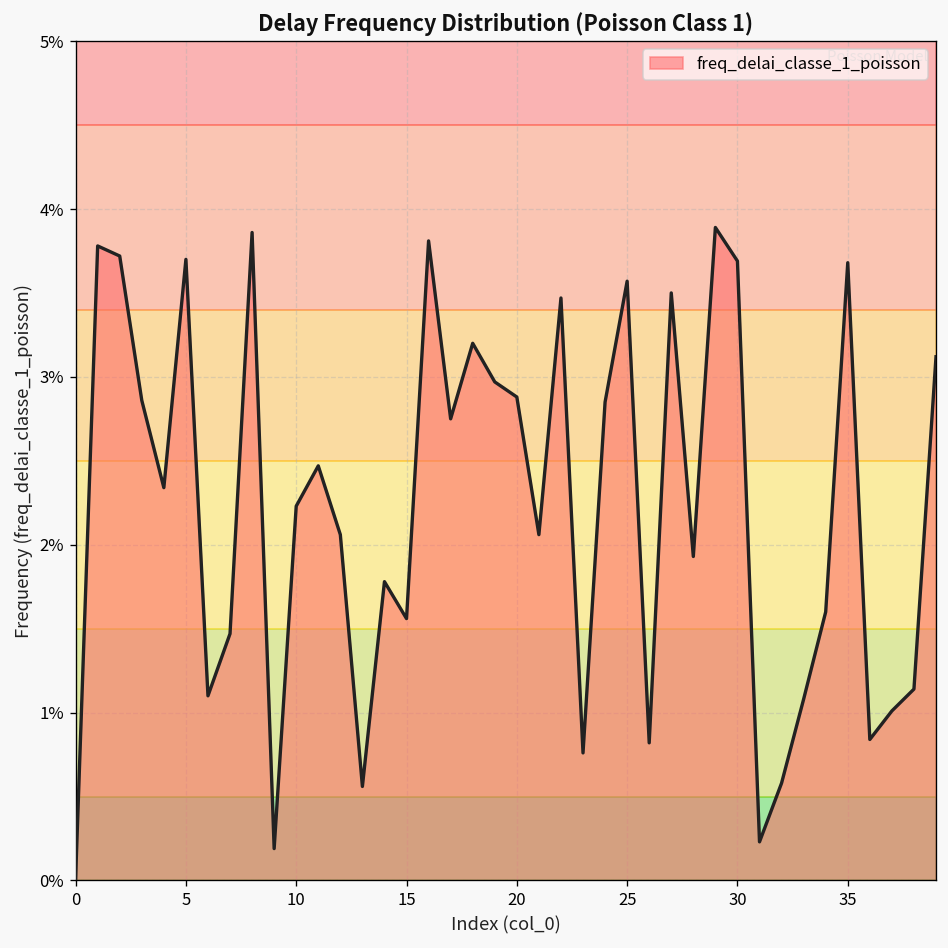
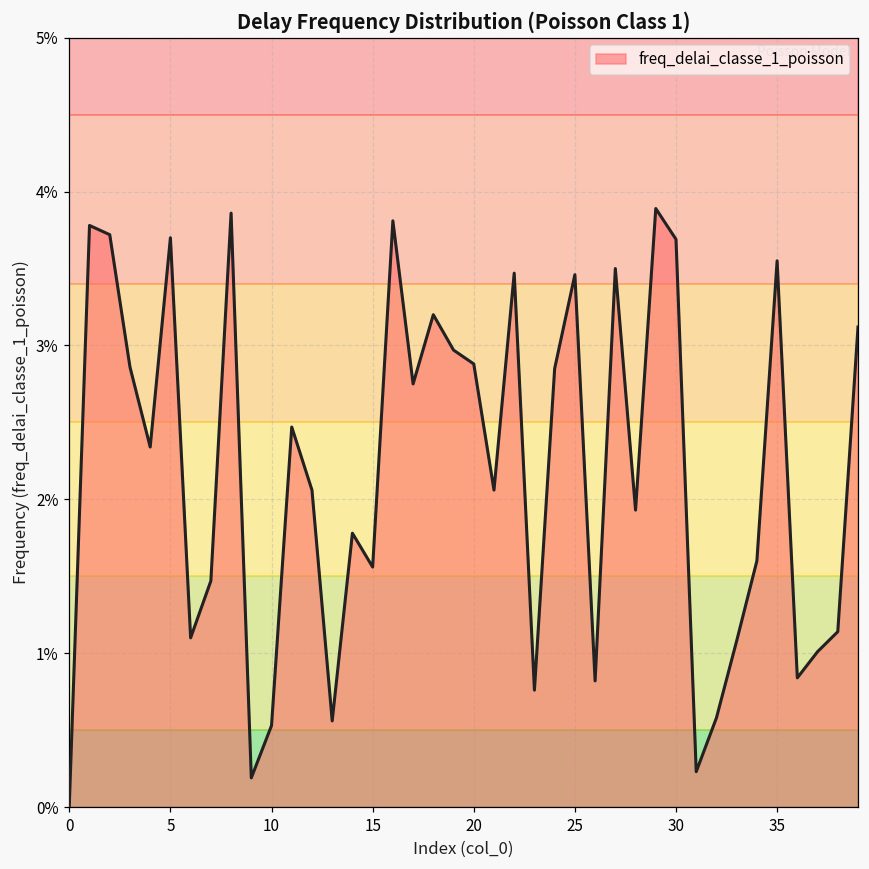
  {
    "0": "0.01%",
    "5": "3.70%",
-   "10": "2.23%",
+   "10": "0.53%",
    "15": "1.56%",
    "20": "2.88%",
-   "25": "3.57%",
+   "25": "3.46%",
    "30": "3.69%",
-   "35": "3.68%"
+   "35": "3.55%"
  }
